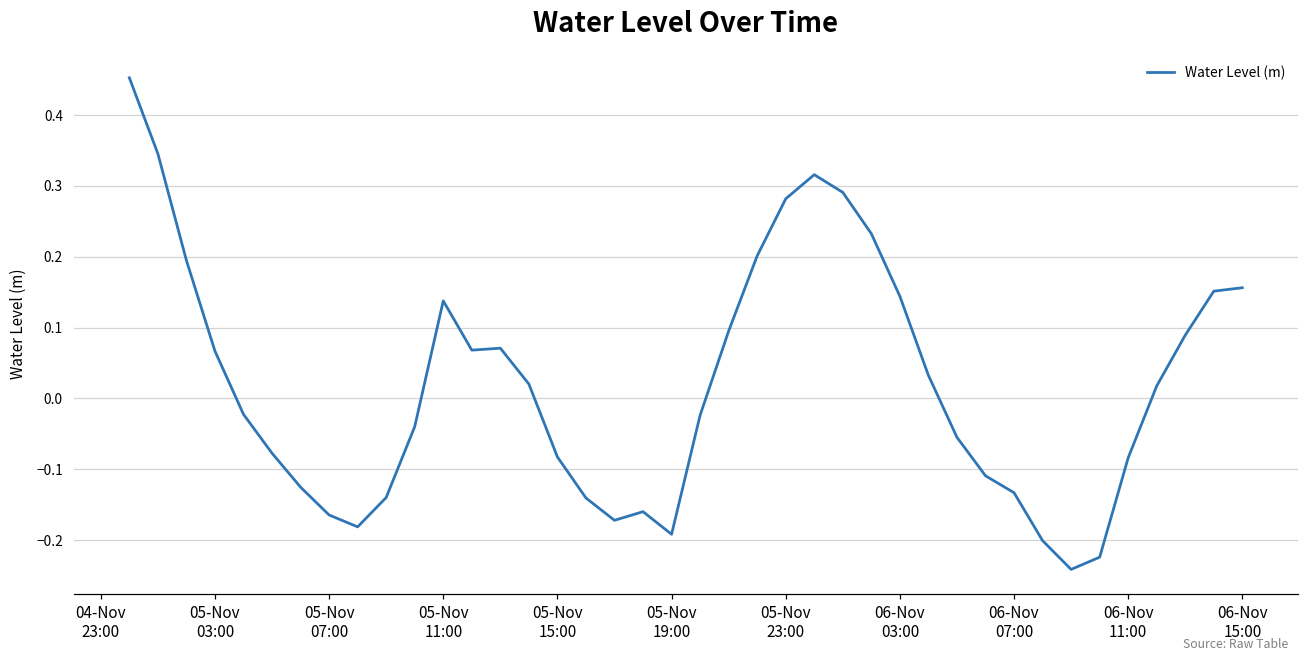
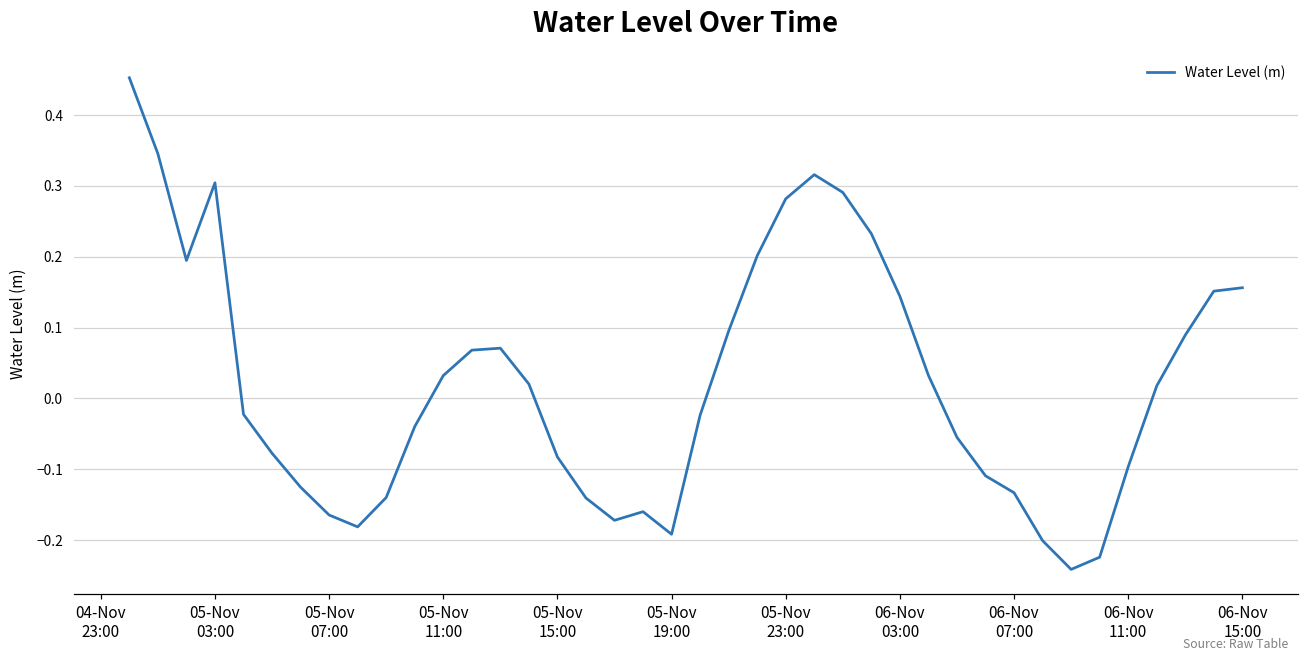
  {
-   "05-Nov 03:00": 0.07,
+   "05-Nov 03:00": 0.30,
    "05-Nov 07:00": -0.16,
-   "05-Nov 11:00": 0.14,
+   "05-Nov 11:00": 0.03,
    "05-Nov 15:00": -0.08,
    "05-Nov 19:00": -0.19,
    "05-Nov 23:00": 0.28,
    "06-Nov 03:00": 0.14,
    "06-Nov 07:00": -0.13,
-   "06-Nov 11:00": -0.08,
+   "06-Nov 11:00": -0.10,
    "06-Nov 15:00": 0.16
  }
